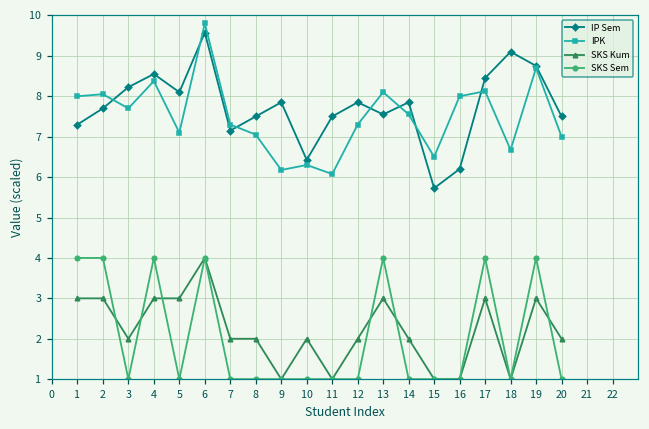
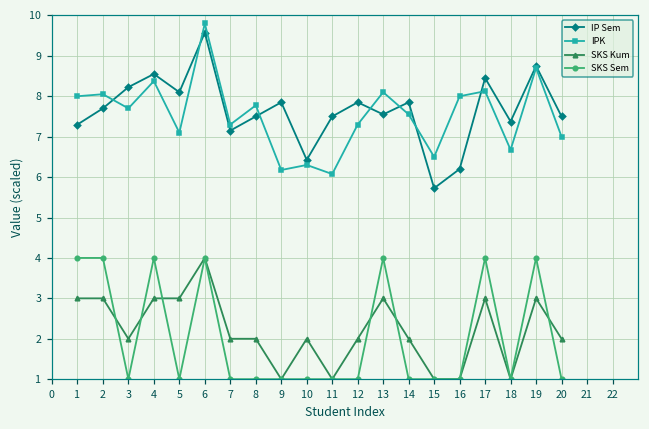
  {
    "IP Sem": {
      "1": 7.3,
      "2": 7.7,
      "3": 8.2,
      "4": 8.6,
      "5": 8.1,
      "6": 9.6,
      "7": 7.1,
      "8": 7.5,
      "9": 7.9,
      "10": 6.4,
      "11": 7.5,
      "12": 7.9,
      "13": 7.6,
      "14": 7.9,
      "15": 5.7,
      "16": 6.2,
      "17": 8.5,
-     "18": 9.1,
+     "18": 7.4,
      "20": 7.5
    },
    "IPK": {
      "1": 8.0,
      "2": 8.1,
      "3": 7.7,
      "4": 8.4,
      "5": 7.1,
      "6": 9.8,
      "7": 7.3,
-     "8": 7.1,
+     "8": 7.8,
      "9": 6.2,
      "10": 6.3,
      "11": 6.1,
      "12": 7.3,
      "13": 8.1,
      "14": 7.6,
      "15": 6.5,
      "16": 8.0,
      "17": 8.1,
      "18": 6.7,
      "20": 7.0
    }
  }
